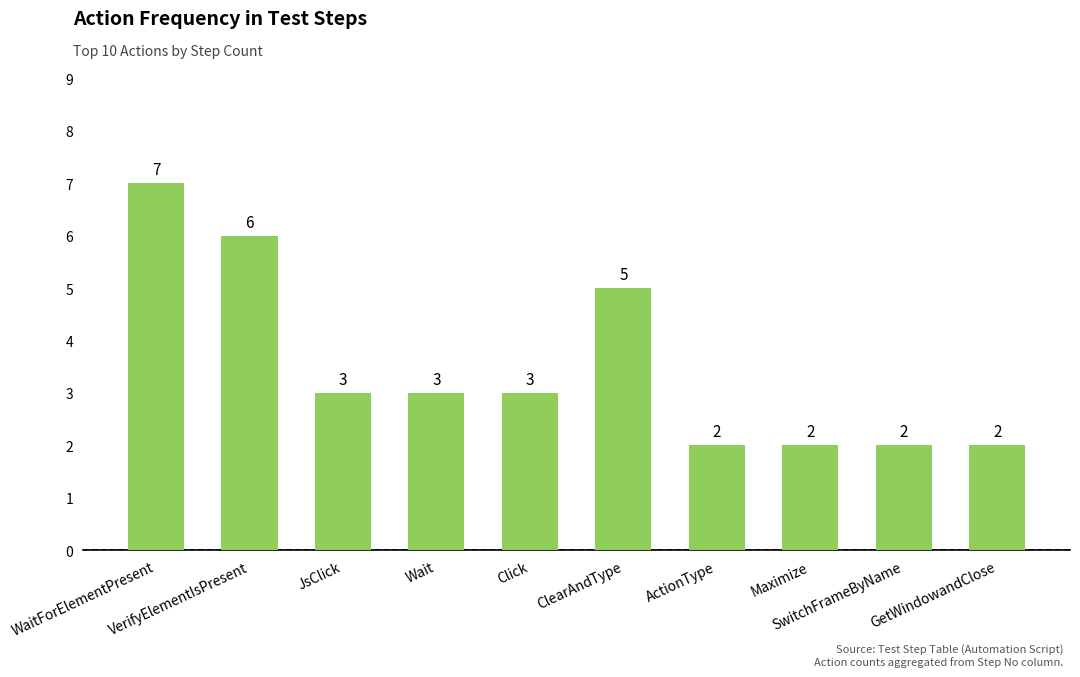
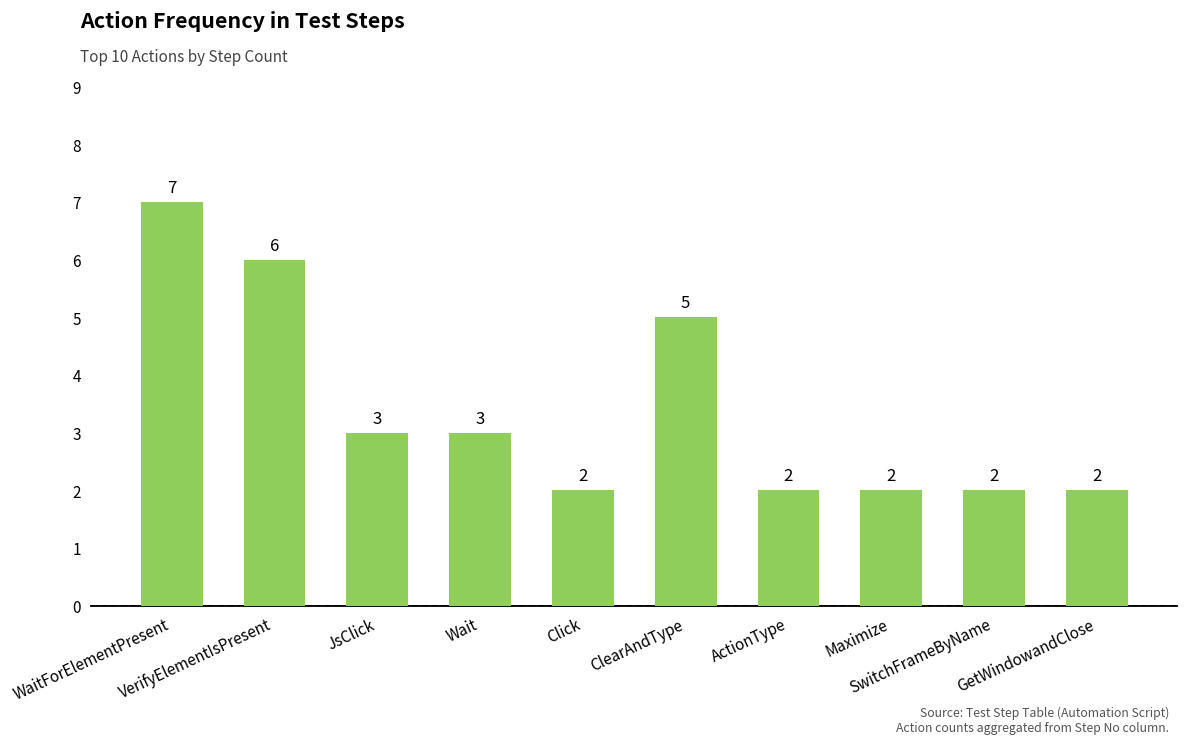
  {
    "WaitForElementPresent": 7,
    "VerifyElementIsPresent": 6,
    "JsClick": 3,
    "Wait": 3,
-   "Click": 3,
+   "Click": 2,
    "ClearAndType": 5,
    "ActionType": 2,
    "Maximize": 2,
    "SwitchFrameByName": 2,
    "GetWindowandClose": 2
  }
